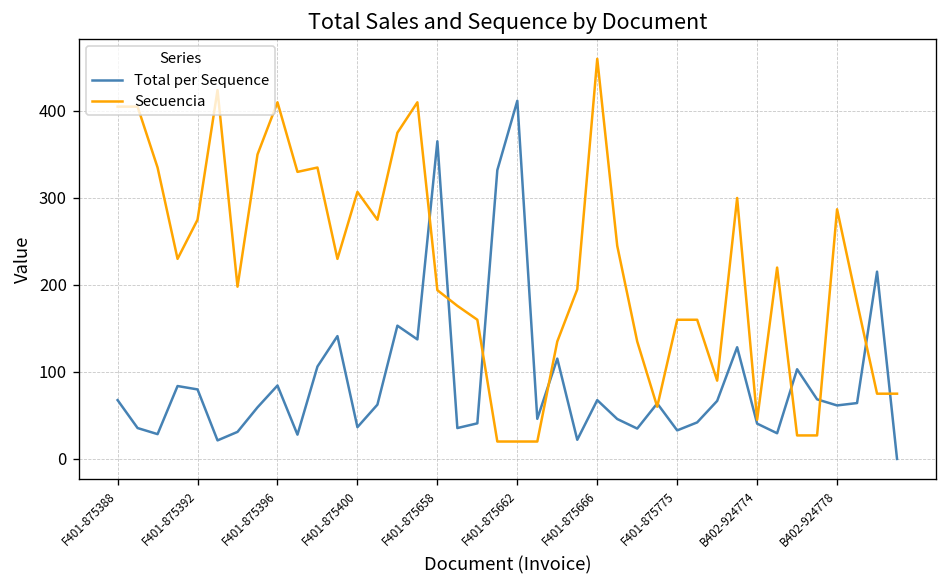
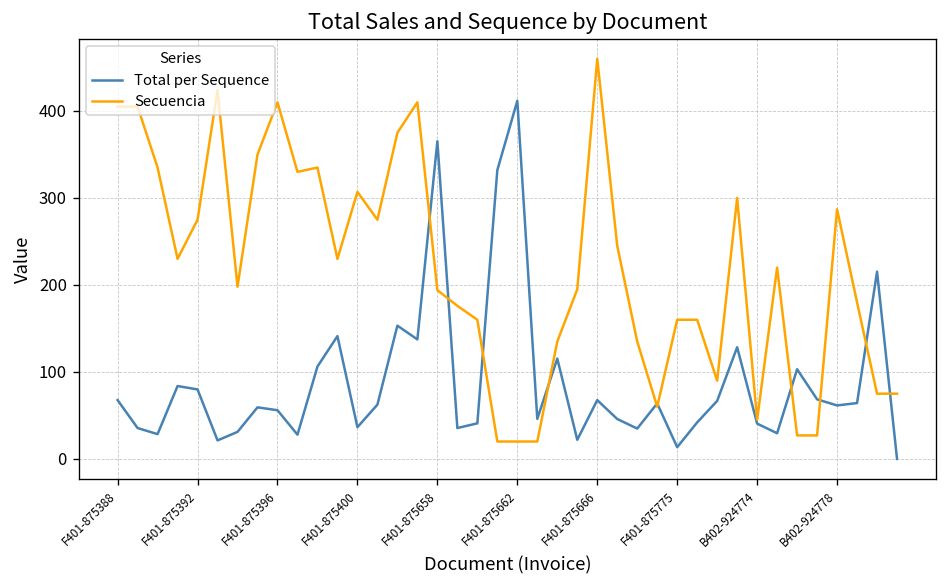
  {
    "Total per Sequence": {
      "F401-875388": 70,
      "F401-875392": 80,
-     "F401-875396": 80,
+     "F401-875396": 60,
      "F401-875400": 40,
      "F401-875658": 370,
      "F401-875662": 410,
      "F401-875666": 70,
-     "F401-875775": 30,
+     "F401-875775": 10,
      "B402-924774": 40,
      "B402-924778": 60
    },
    "Secuencia": {
      "F401-875392": 280,
      "F401-875396": 410,
      "F401-875400": 310,
      "F401-875658": 190,
      "F401-875662": 20,
      "F401-875666": 460,
      "F401-875775": 160,
      "B402-924774": 50,
      "B402-924778": 290
    }
  }
